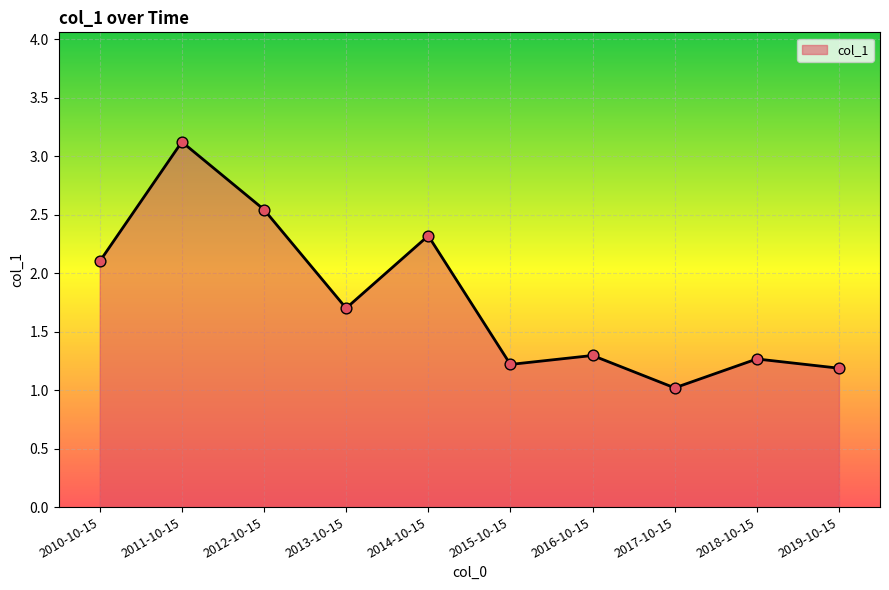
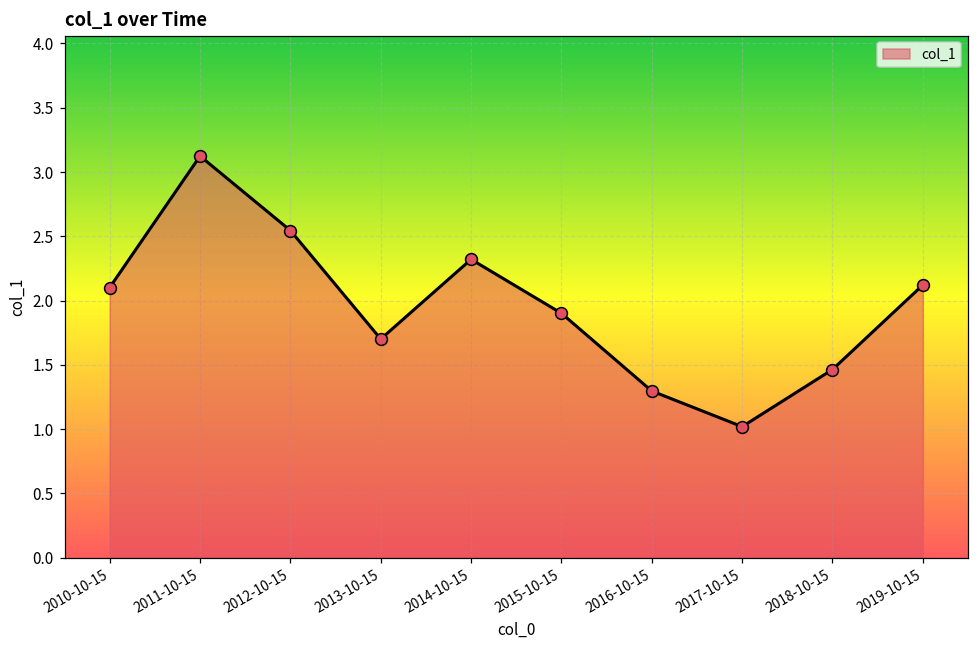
  {
    "2010-10-15": 2.10,
    "2011-10-15": 3.12,
    "2012-10-15": 2.54,
    "2013-10-15": 1.70,
    "2014-10-15": 2.32,
-   "2015-10-15": 1.22,
+   "2015-10-15": 1.90,
    "2016-10-15": 1.30,
    "2017-10-15": 1.02,
-   "2018-10-15": 1.27,
-   "2019-10-15": 1.19
+   "2018-10-15": 1.46,
+   "2019-10-15": 2.12
  }
